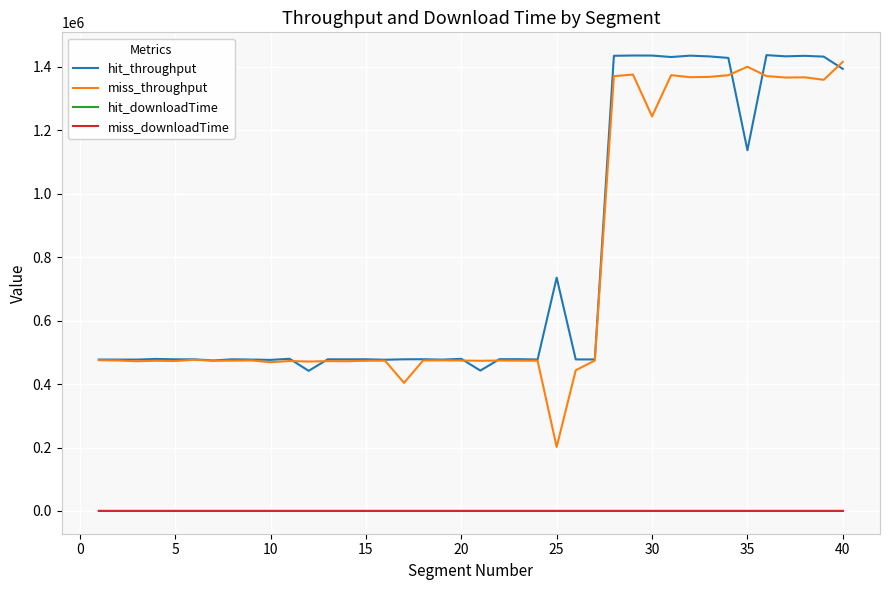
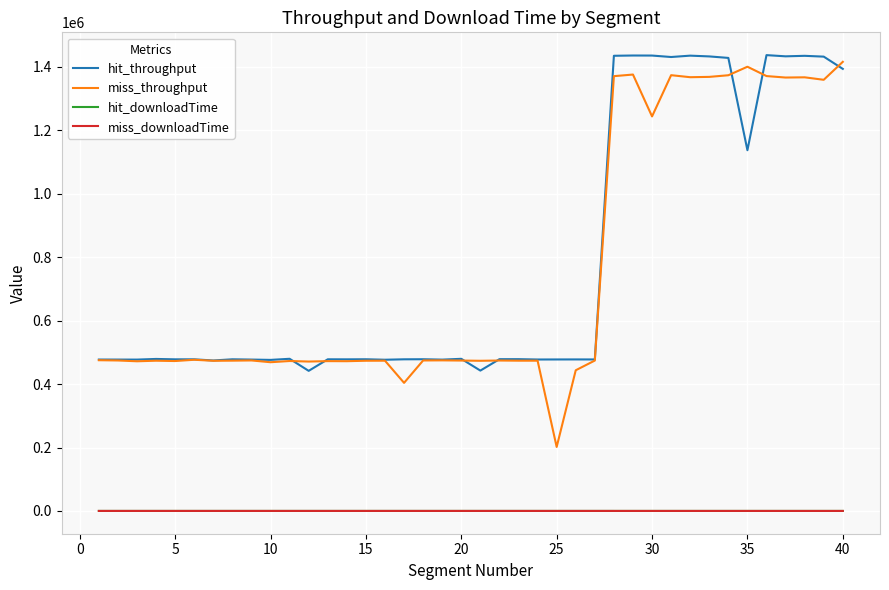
  {
    "hit_throughput": {
-     "25": 740000,
+     "25": 480000,
      "30": 1440000,
      "35": 1140000,
      "40": 1390000
    },
    "miss_throughput": {
      "25": 200000,
      "30": 1240000,
      "35": 1400000,
      "40": 1420000
    },
    "miss_downloadTime": {
      "5": 0,
      "10": 0,
      "15": 0,
      "20": 0,
      "25": 0,
      "30": 0,
      "35": 0,
      "40": 0
    }
  }
